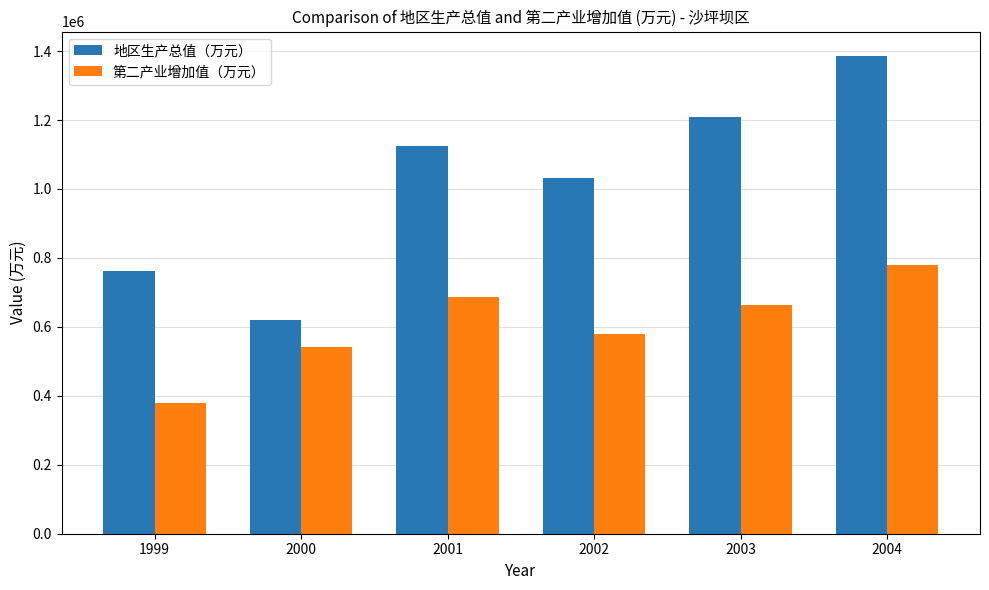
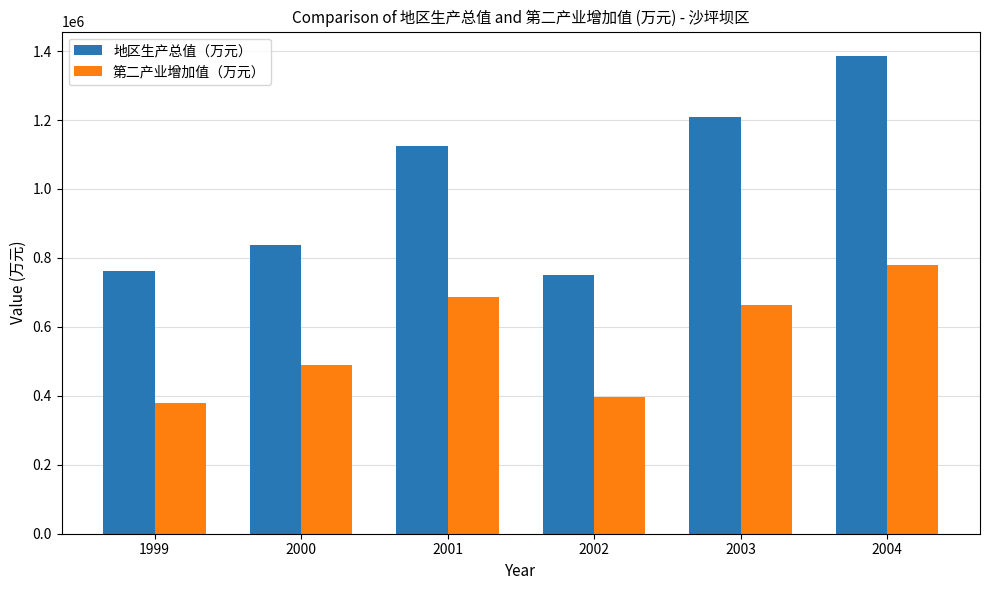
  {
    "地区生产总值（万元）": {
      "1999": 760000,
-     "2000": 620000,
+     "2000": 840000,
      "2001": 1130000,
-     "2002": 1030000,
+     "2002": 750000,
      "2003": 1210000,
      "2004": 1390000
    },
    "第二产业增加值（万元）": {
      "1999": 380000,
-     "2000": 540000,
+     "2000": 490000,
      "2001": 690000,
-     "2002": 580000,
+     "2002": 400000,
      "2003": 660000,
      "2004": 780000
    }
  }
